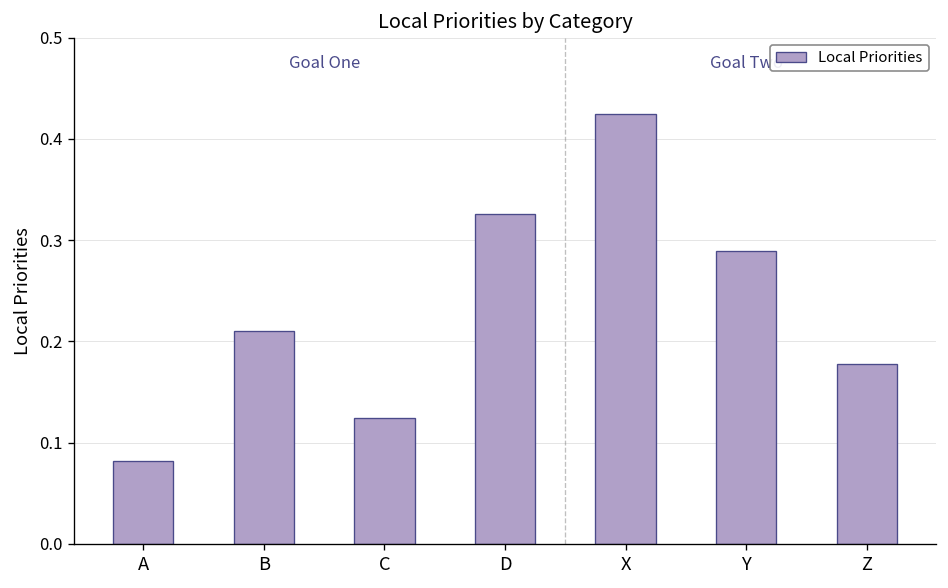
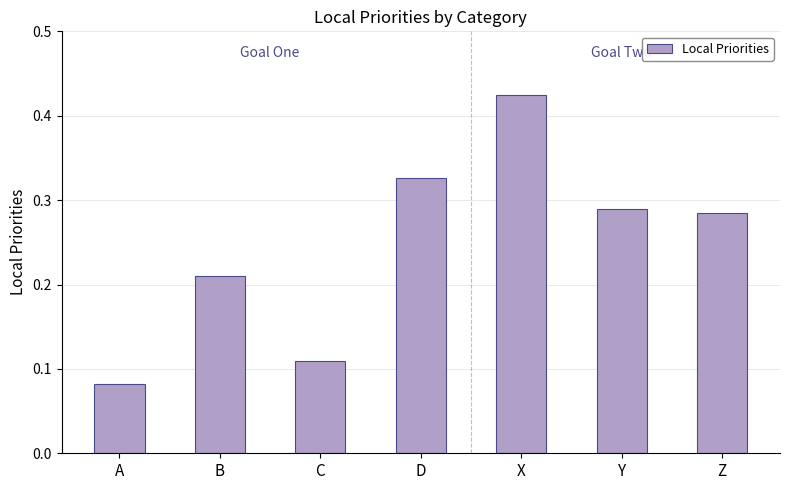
  {
    "A": 0.08,
    "B": 0.21,
-   "C": 0.12,
+   "C": 0.11,
    "D": 0.33,
    "X": 0.43,
    "Y": 0.29,
-   "Z": 0.18
+   "Z": 0.29
  }
